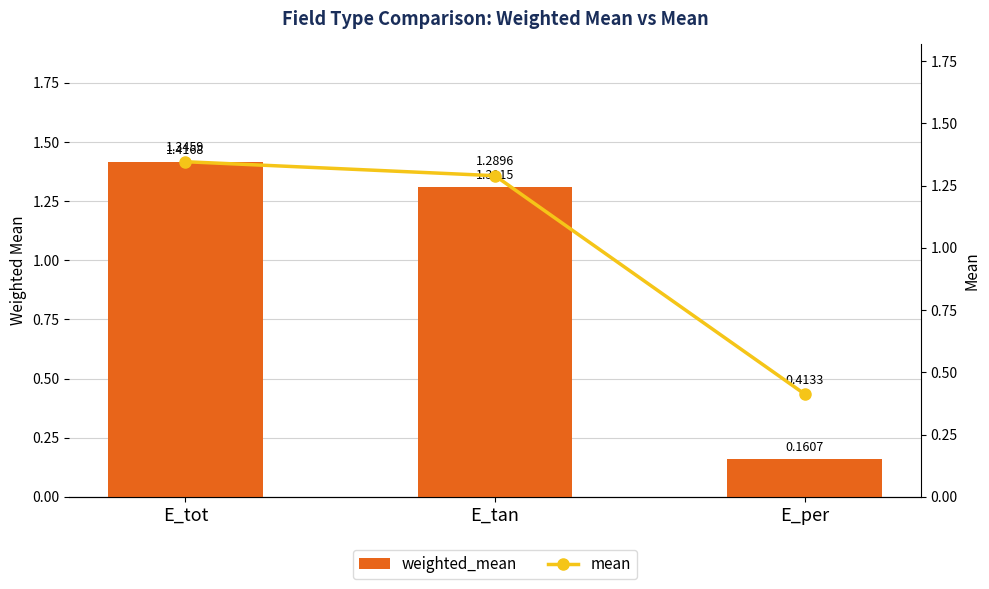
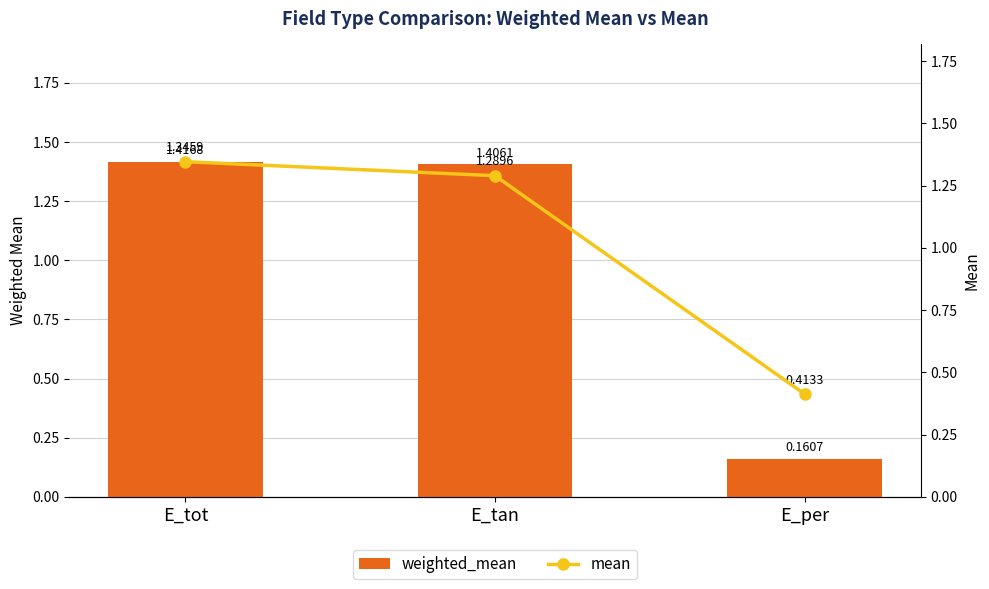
  {
    "weighted_mean": {
-     "E_tan": 1.3115,
+     "E_tan": 1.4061,
      "E_per": 0.1607
    },
    "mean": {
      "E_per": 0.4133
    }
  }
